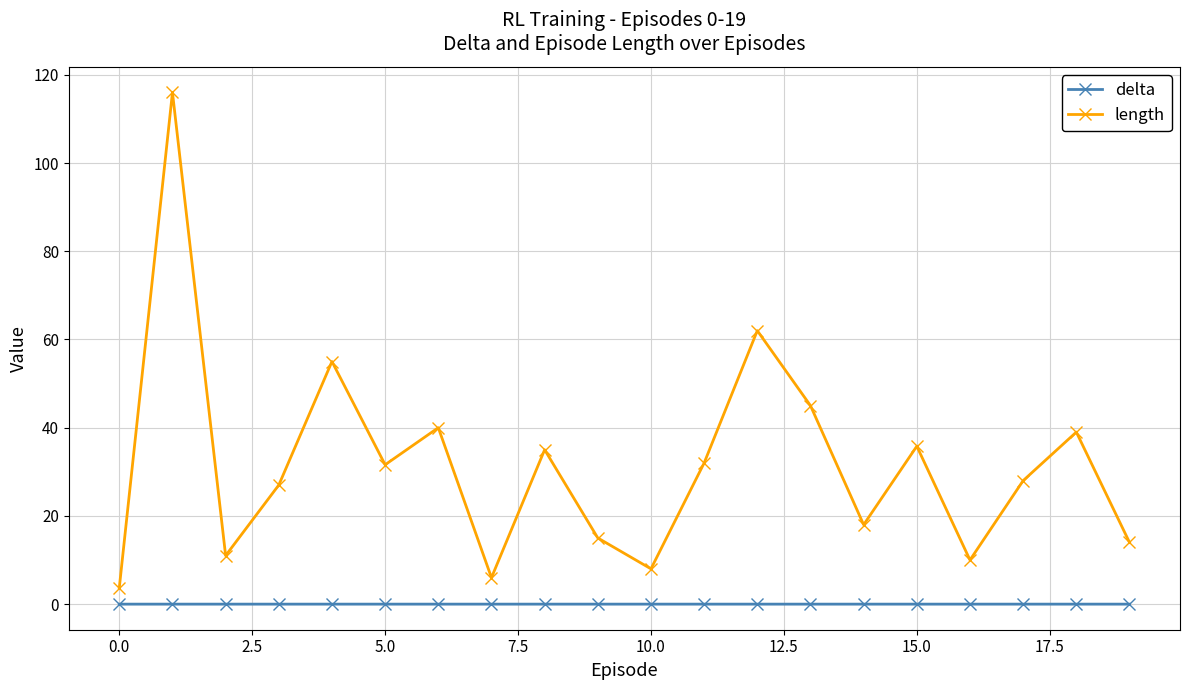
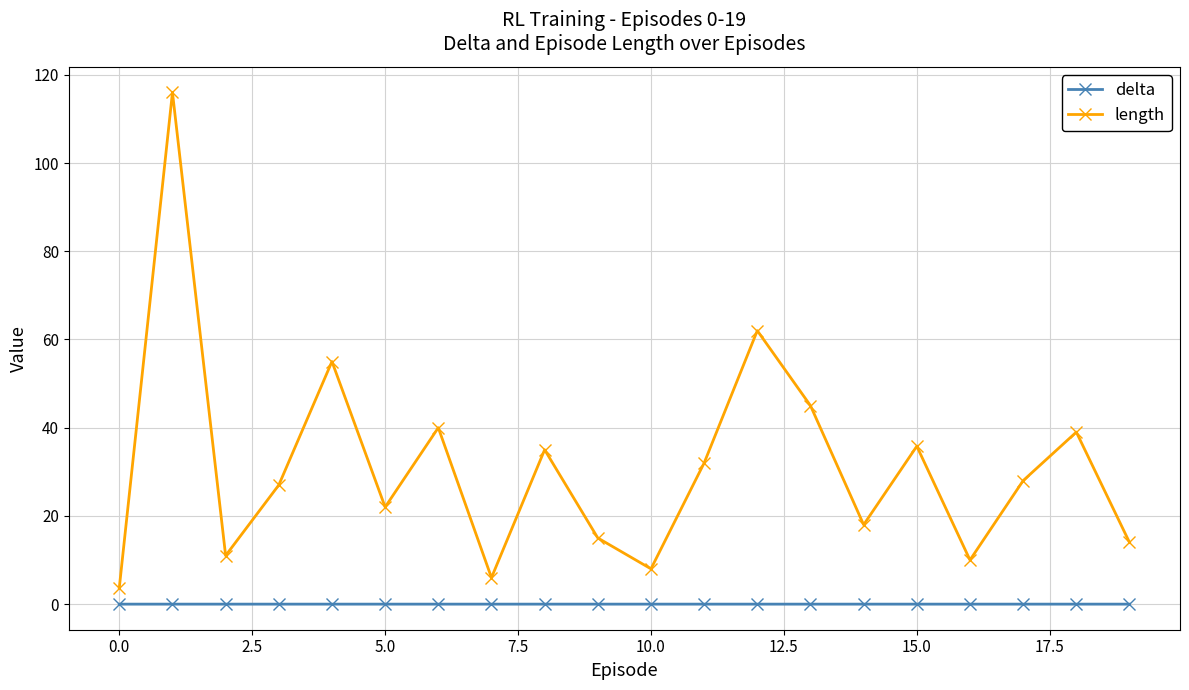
  {
    "delta": {
      "0.0": 0,
      "5.0": 0,
      "10.0": 0,
      "15.0": 0
    },
    "length": {
      "0.0": 4,
-     "5.0": 32,
+     "5.0": 22,
      "10.0": 8,
      "15.0": 36
    }
  }
